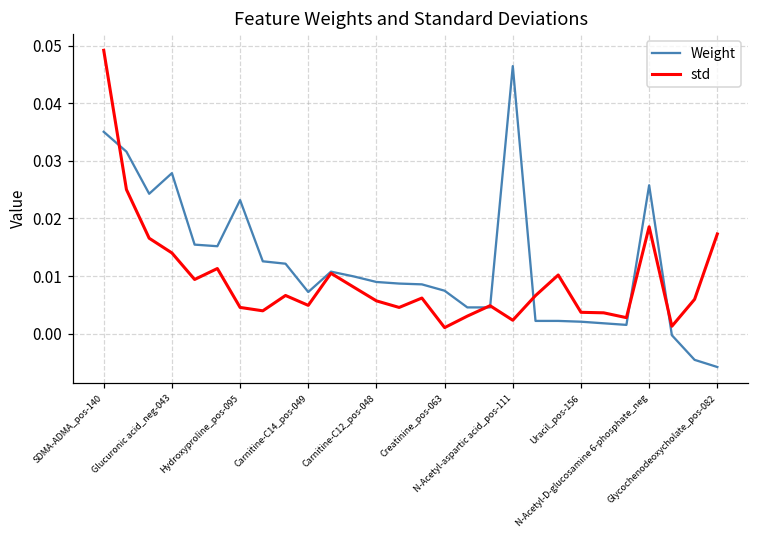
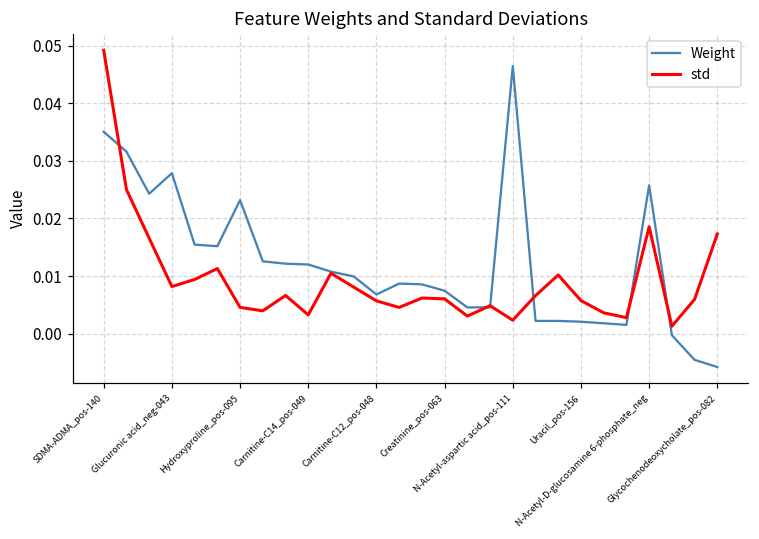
  {
    "Weight": {
      "SDMA-ADMA_pos-140": 0.035,
      "Glucuronic acid_neg-043": 0.028,
      "Hydroxyproline_pos-095": 0.023,
-     "Carnitine-C14_pos-049": 0.007,
-     "Carnitine-C12_pos-048": 0.009,
+     "Carnitine-C14_pos-049": 0.012,
+     "Carnitine-C12_pos-048": 0.007,
      "Creatinine_pos-063": 0.007,
      "N-Acetyl-aspartic acid_pos-111": 0.046,
      "Uracil_pos-156": 0.002,
      "N-Acetyl-D-glucosamine 6-phosphate_neg": 0.026,
      "Glycochenodeoxycholate_pos-082": -0.006
    },
    "std": {
      "SDMA-ADMA_pos-140": 0.049,
-     "Glucuronic acid_neg-043": 0.014,
+     "Glucuronic acid_neg-043": 0.008,
      "Hydroxyproline_pos-095": 0.005,
-     "Carnitine-C14_pos-049": 0.005,
+     "Carnitine-C14_pos-049": 0.003,
      "Carnitine-C12_pos-048": 0.006,
-     "Creatinine_pos-063": 0.001,
+     "Creatinine_pos-063": 0.006,
      "N-Acetyl-aspartic acid_pos-111": 0.002,
-     "Uracil_pos-156": 0.004,
+     "Uracil_pos-156": 0.006,
      "N-Acetyl-D-glucosamine 6-phosphate_neg": 0.019,
      "Glycochenodeoxycholate_pos-082": 0.017
    }
  }
